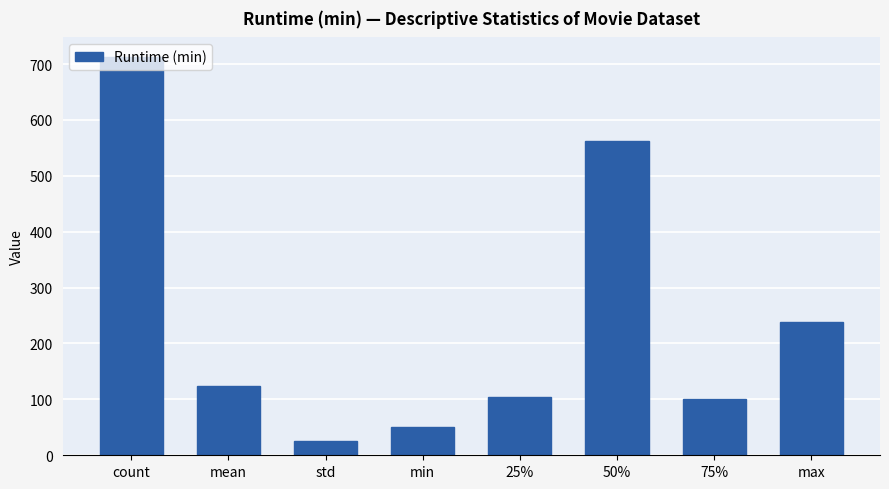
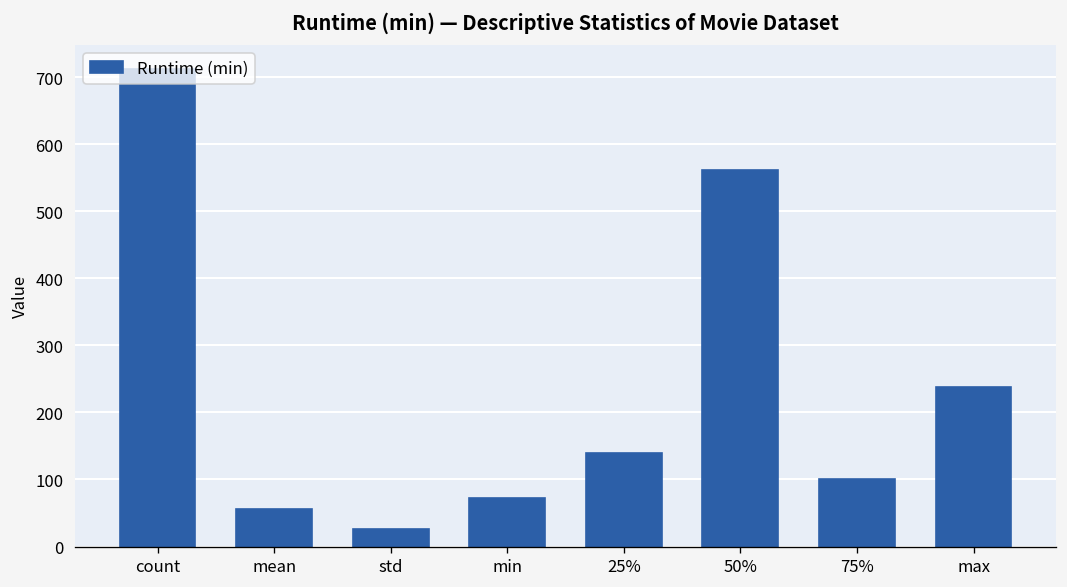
  {
-   "mean": 120,
+   "mean": 60,
    "std": 30,
-   "min": 50,
-   "25%": 100,
+   "min": 70,
+   "25%": 140,
    "50%": 560,
    "75%": 100,
    "max": 240
  }
